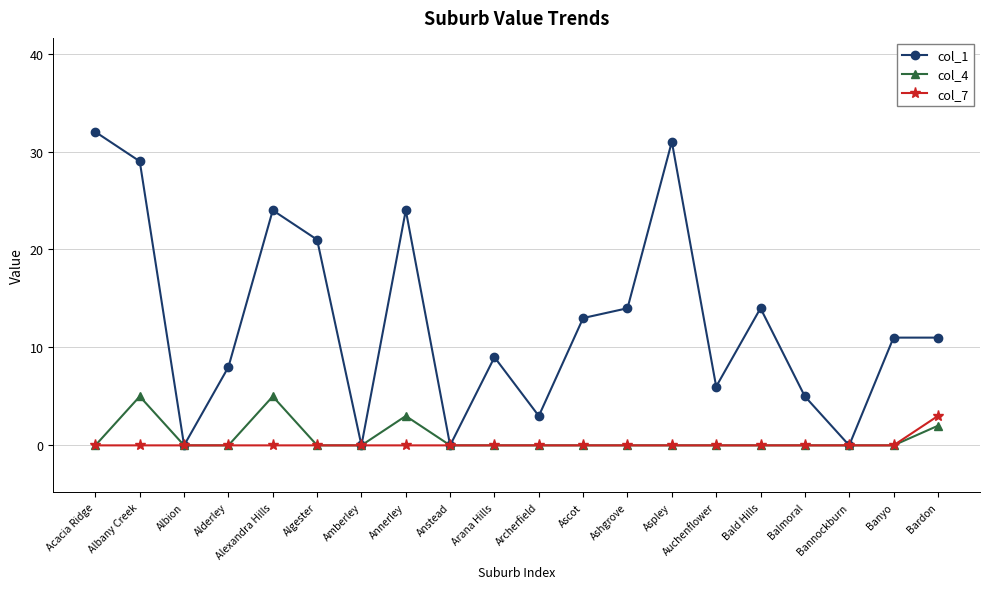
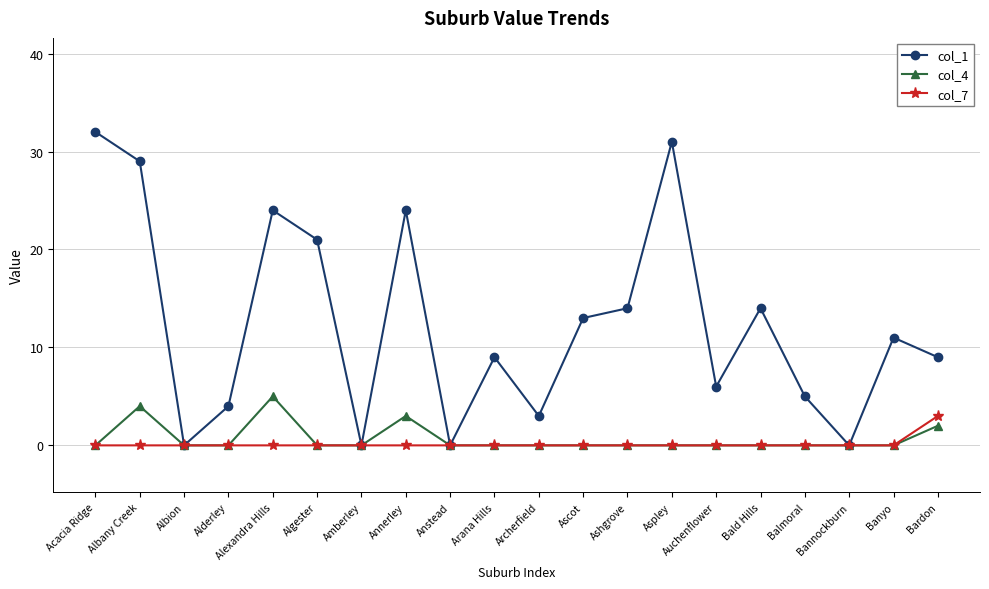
  {
    "col_1": {
      "Acacia Ridge": 32,
      "Albany Creek": 29,
-     "Alderley": 8,
+     "Alderley": 4,
      "Alexandra Hills": 24,
      "Algester": 21,
      "Annerley": 24,
      "Arana Hills": 9,
      "Archerfield": 3,
      "Ascot": 13,
      "Ashgrove": 14,
      "Aspley": 31,
      "Auchenflower": 6,
      "Bald Hills": 14,
      "Balmoral": 5,
      "Banyo": 11,
-     "Bardon": 11
+     "Bardon": 9
    },
    "col_4": {
-     "Albany Creek": 5,
+     "Albany Creek": 4,
      "Alexandra Hills": 5,
      "Annerley": 3,
      "Bardon": 2
    },
    "col_7": {
      "Albany Creek": 0,
      "Alexandra Hills": 0,
      "Annerley": 0,
      "Bardon": 3
    }
  }
